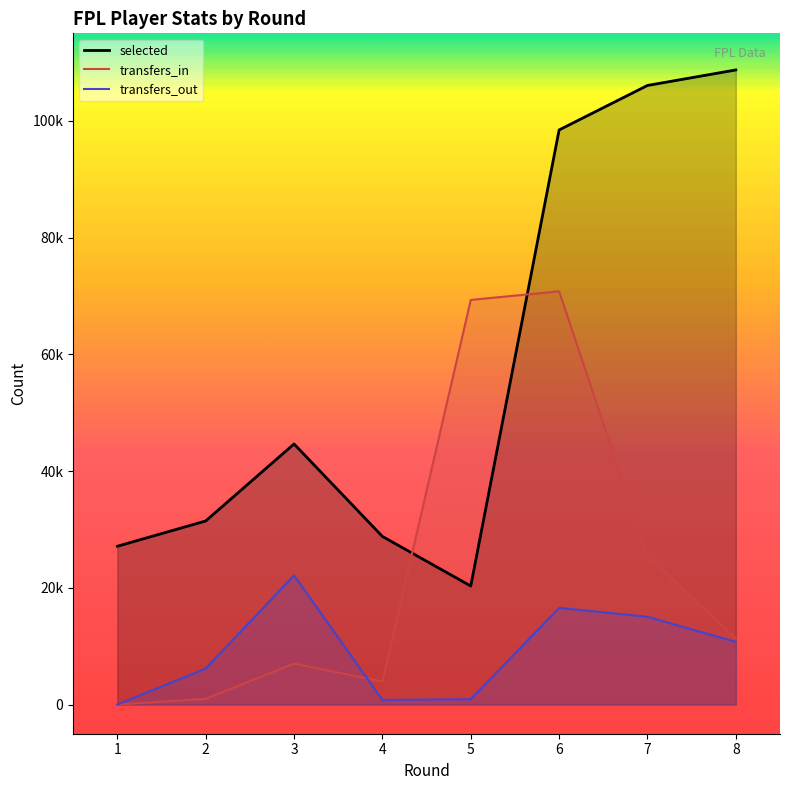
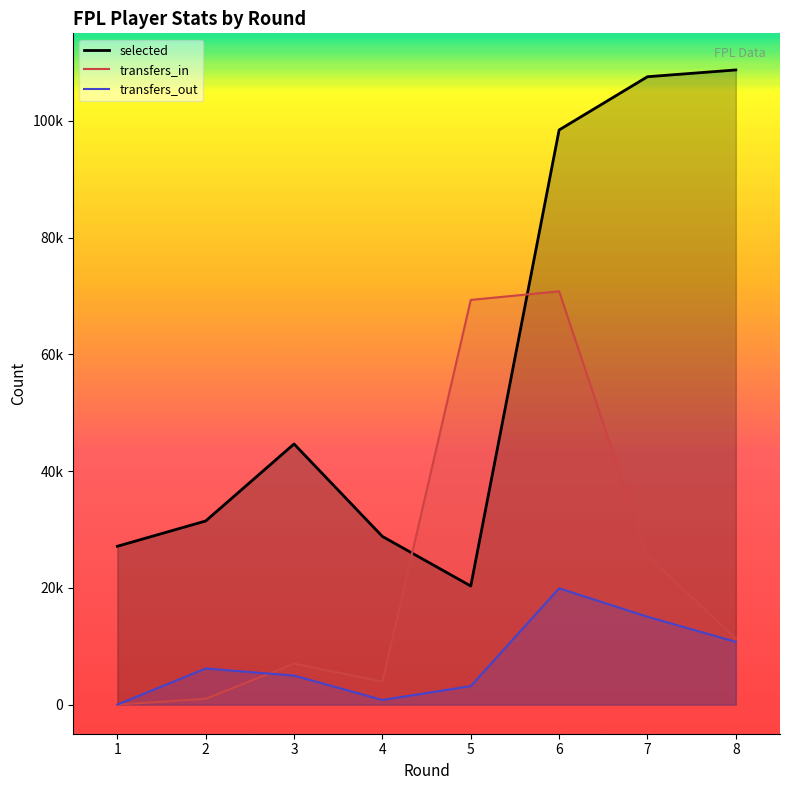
  {
    "selected": {
      "1": 27000,
      "2": 31000,
      "3": 45000,
      "4": 29000,
      "5": 20000,
      "6": 98000,
-     "7": 106000,
+     "7": 108000,
      "8": 109000
    },
    "transfers_in": {
      "2": 1000,
      "3": 7000,
      "4": 4000,
      "5": 69000,
      "6": 71000,
      "7": 25000,
      "8": 11000
    },
    "transfers_out": {
      "2": 6000,
-     "3": 22000,
+     "3": 5000,
      "4": 1000,
-     "5": 1000,
-     "6": 17000,
+     "5": 3000,
+     "6": 20000,
      "7": 15000,
      "8": 11000
    }
  }
